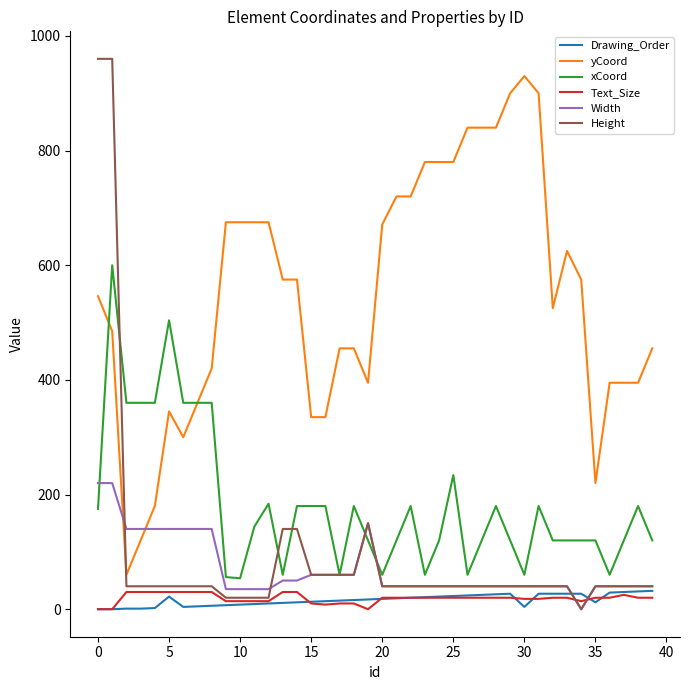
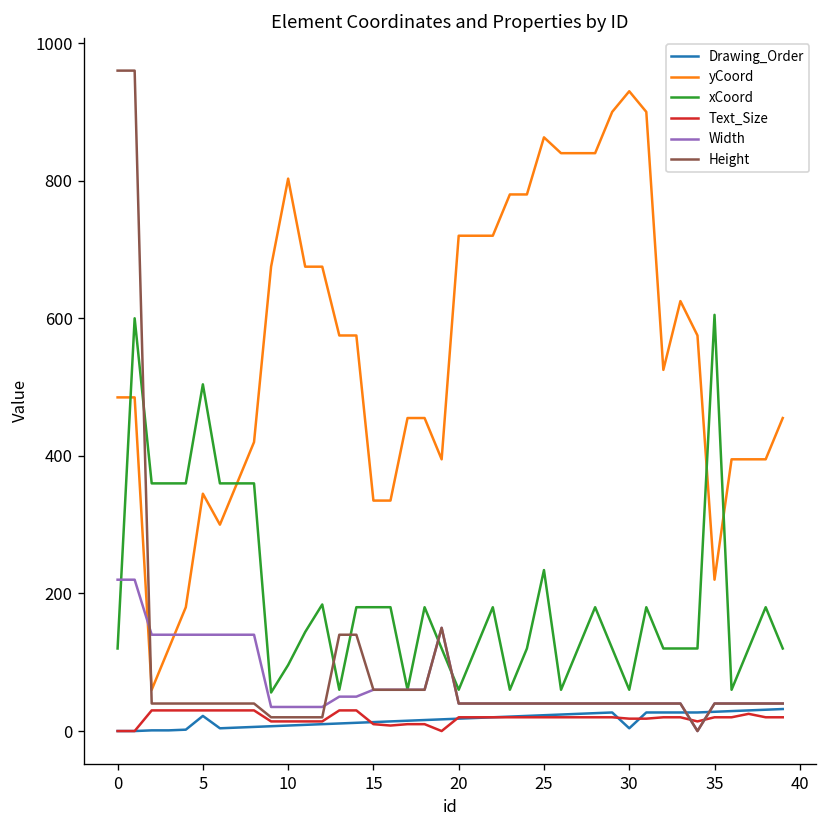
  {
    "Drawing_Order": {
      "5": 20,
      "10": 10,
      "30": 0,
-     "35": 10
+     "35": 30
    },
    "yCoord": {
-     "0": 550,
+     "0": 490,
      "5": 350,
-     "10": 680,
+     "10": 800,
      "15": 340,
-     "20": 670,
-     "25": 780,
+     "20": 720,
+     "25": 860,
      "30": 930,
      "35": 220
    },
    "xCoord": {
-     "0": 180,
+     "0": 120,
      "5": 500,
-     "10": 50,
+     "10": 100,
      "15": 180,
      "20": 60,
      "25": 230,
      "30": 60,
-     "35": 120
+     "35": 610
    },
    "Text_Size": {
      "5": 30,
      "10": 10,
      "30": 20,
      "35": 20
    },
    "Width": {
      "0": 220,
      "5": 140,
      "10": 40
    },
    "Height": {
      "0": 960,
      "5": 40,
      "10": 20
    }
  }
